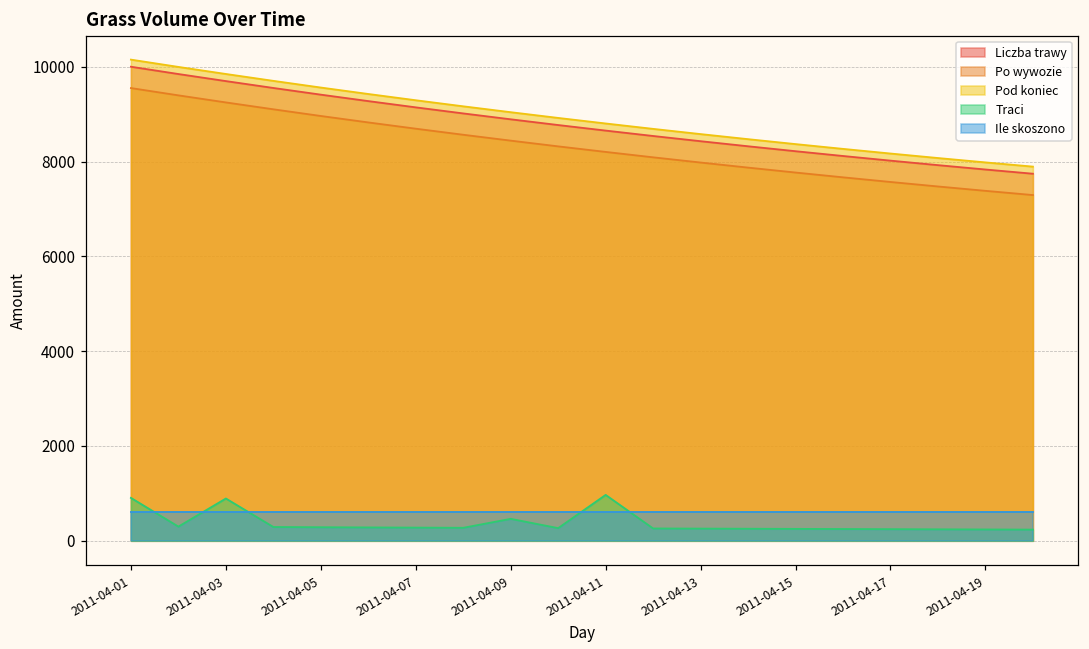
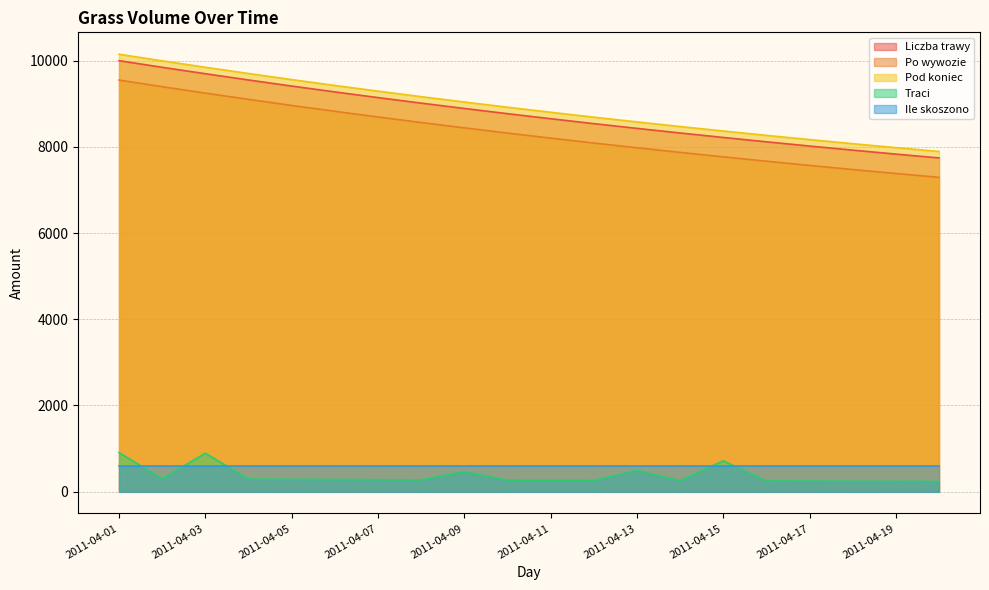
  {
    "Traci": {
      "2011-04-01": 900,
      "2011-04-03": 900,
      "2011-04-05": 300,
      "2011-04-07": 300,
      "2011-04-09": 500,
-     "2011-04-11": 1000,
-     "2011-04-13": 300,
-     "2011-04-15": 300,
+     "2011-04-11": 300,
+     "2011-04-13": 500,
+     "2011-04-15": 700,
      "2011-04-17": 200,
      "2011-04-19": 200
    },
    "Ile skoszono": {
      "2011-04-01": 600,
      "2011-04-03": 600,
      "2011-04-05": 600,
      "2011-04-07": 600,
      "2011-04-09": 600,
      "2011-04-11": 600,
      "2011-04-13": 600,
      "2011-04-15": 600,
      "2011-04-17": 600,
      "2011-04-19": 600
    }
  }
